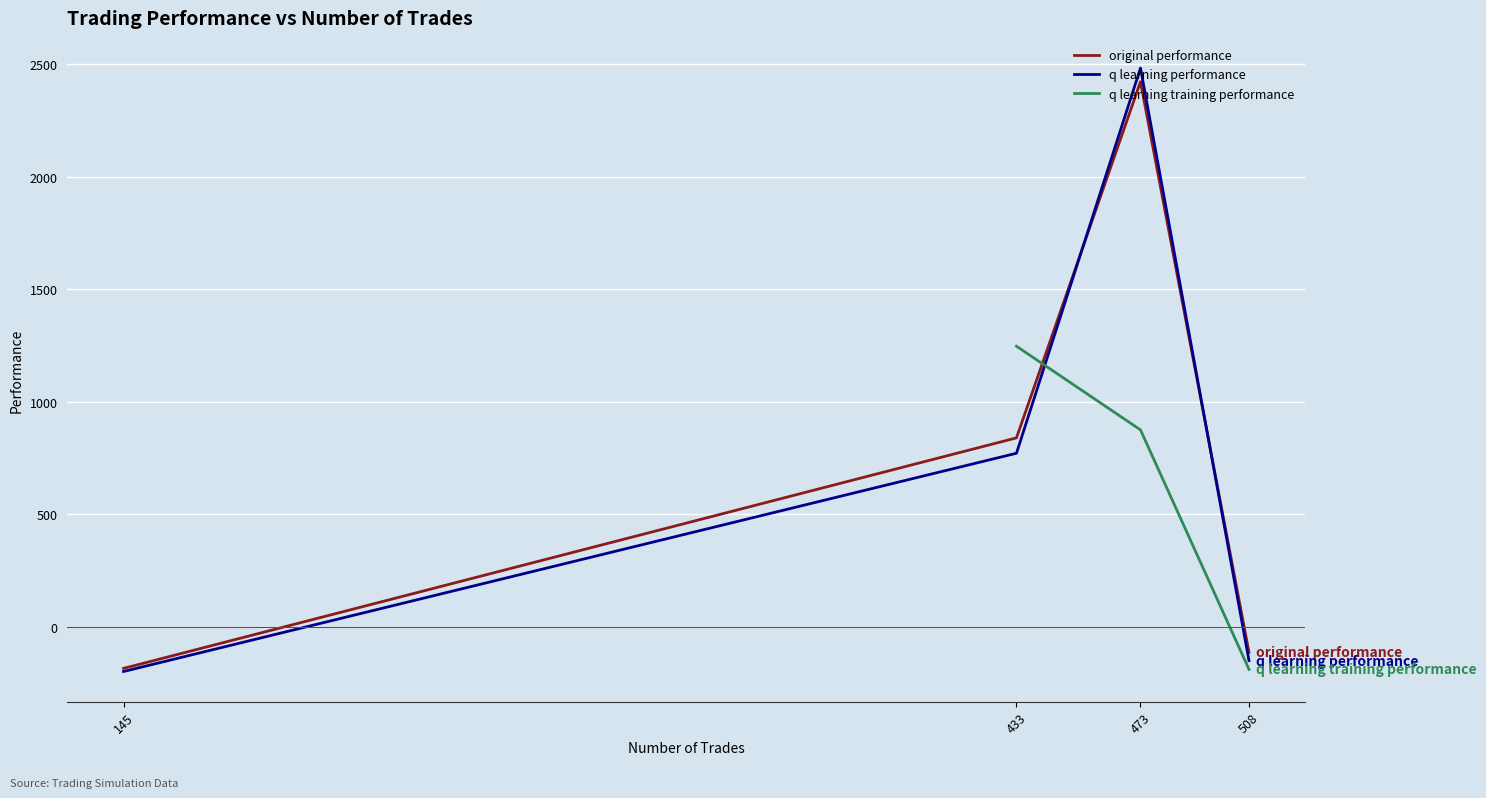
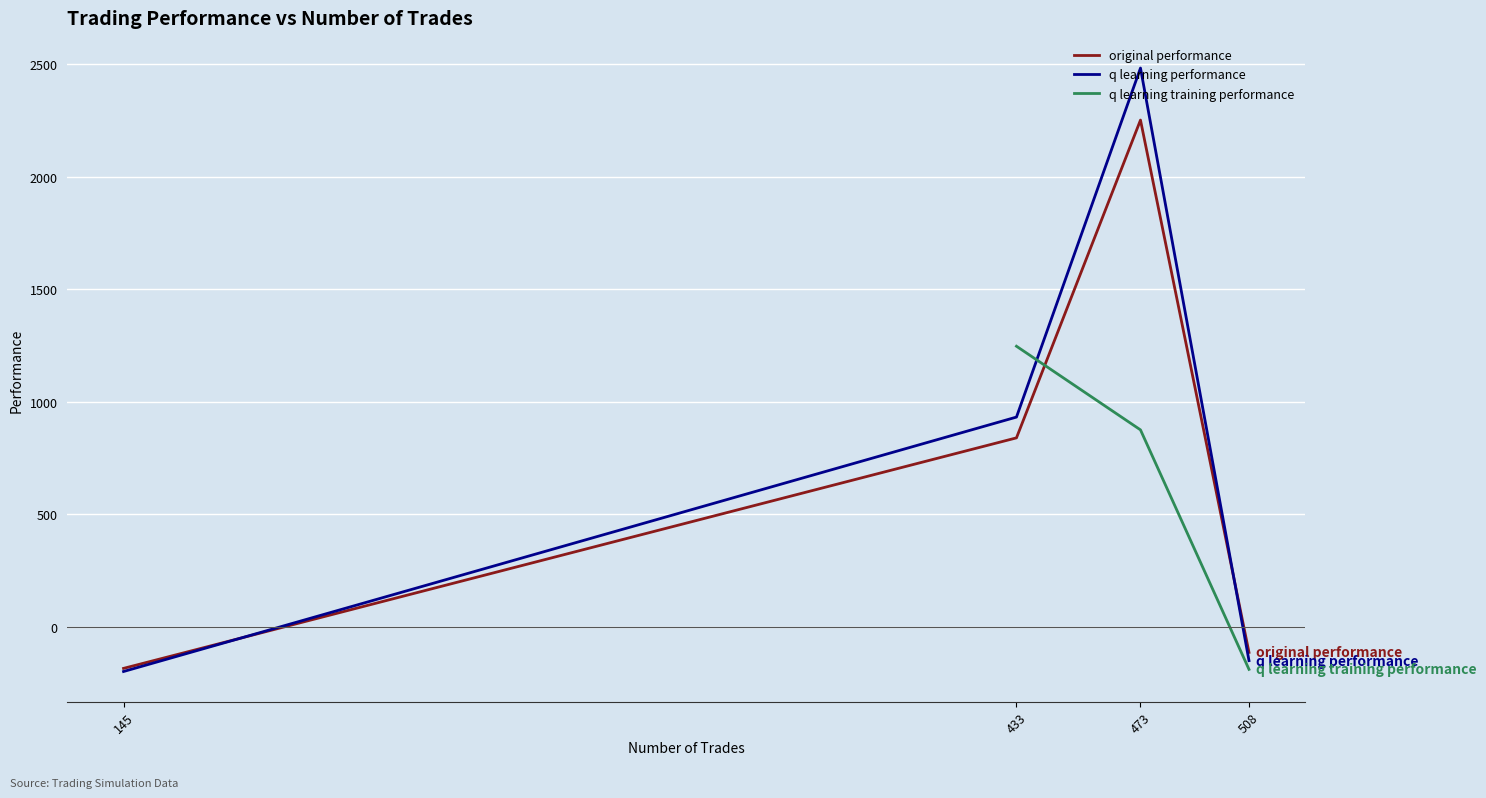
  {
    "original performance": {
      "145": -190,
      "433": 840,
-     "473": 2420,
+     "473": 2250,
      "508": -110
    },
    "q learning performance": {
      "145": -200,
-     "433": 770,
+     "433": 930,
      "473": 2480,
      "508": -150
    },
    "q learning training performance": {
      "433": 1250,
      "473": 880,
      "508": -190
    }
  }
